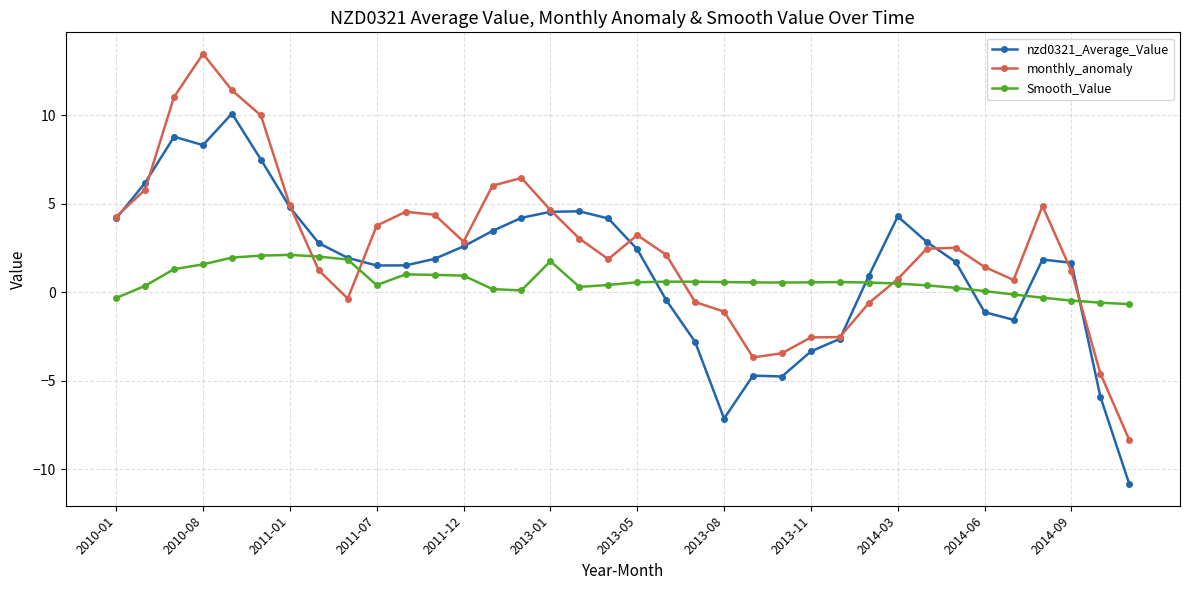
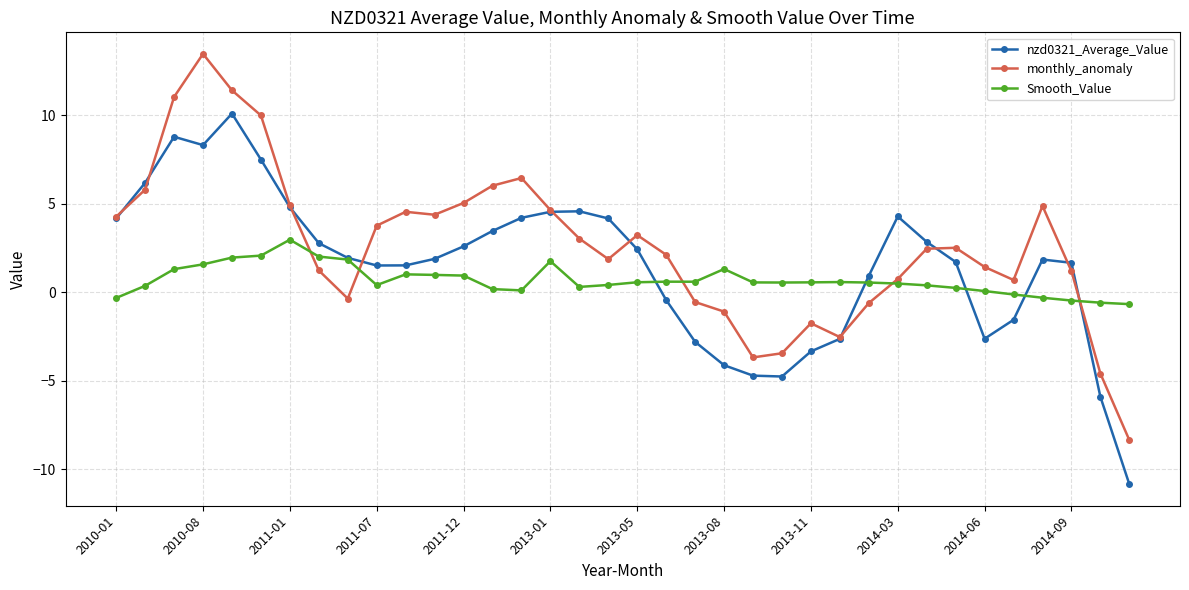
  {
    "nzd0321_Average_Value": {
      "2010-08": 8.3,
      "2011-07": 1.5,
      "2011-12": 2.6,
      "2013-05": 2.4,
-     "2013-08": -7.1,
+     "2013-08": -4.1,
      "2013-11": -3.3,
      "2014-03": 4.3,
-     "2014-06": -1.1,
+     "2014-06": -2.6,
      "2014-09": 1.7
    },
    "monthly_anomaly": {
      "2010-08": 13.5,
      "2011-07": 3.8,
-     "2011-12": 2.9,
+     "2011-12": 5.0,
      "2013-05": 3.2,
      "2013-08": -1.1,
-     "2013-11": -2.6,
+     "2013-11": -1.8,
      "2014-03": 0.7,
      "2014-06": 1.4,
      "2014-09": 1.2
    },
    "Smooth_Value": {
      "2010-01": -0.3,
      "2010-08": 1.6,
-     "2011-01": 2.1,
+     "2011-01": 3.0,
      "2011-07": 0.4,
      "2011-12": 0.9,
      "2013-01": 1.8,
      "2013-05": 0.6,
-     "2013-08": 0.6,
+     "2013-08": 1.3,
      "2013-11": 0.6,
      "2014-03": 0.5,
      "2014-06": 0.1,
      "2014-09": -0.5
    }
  }
